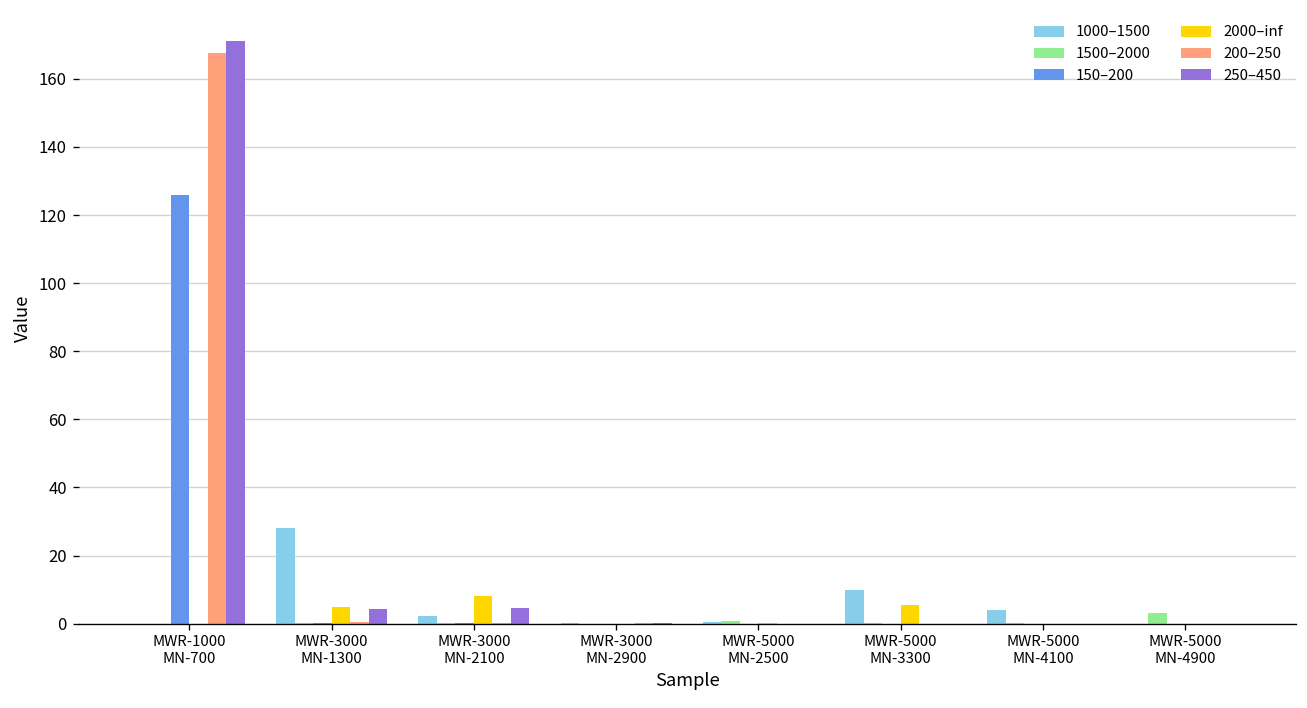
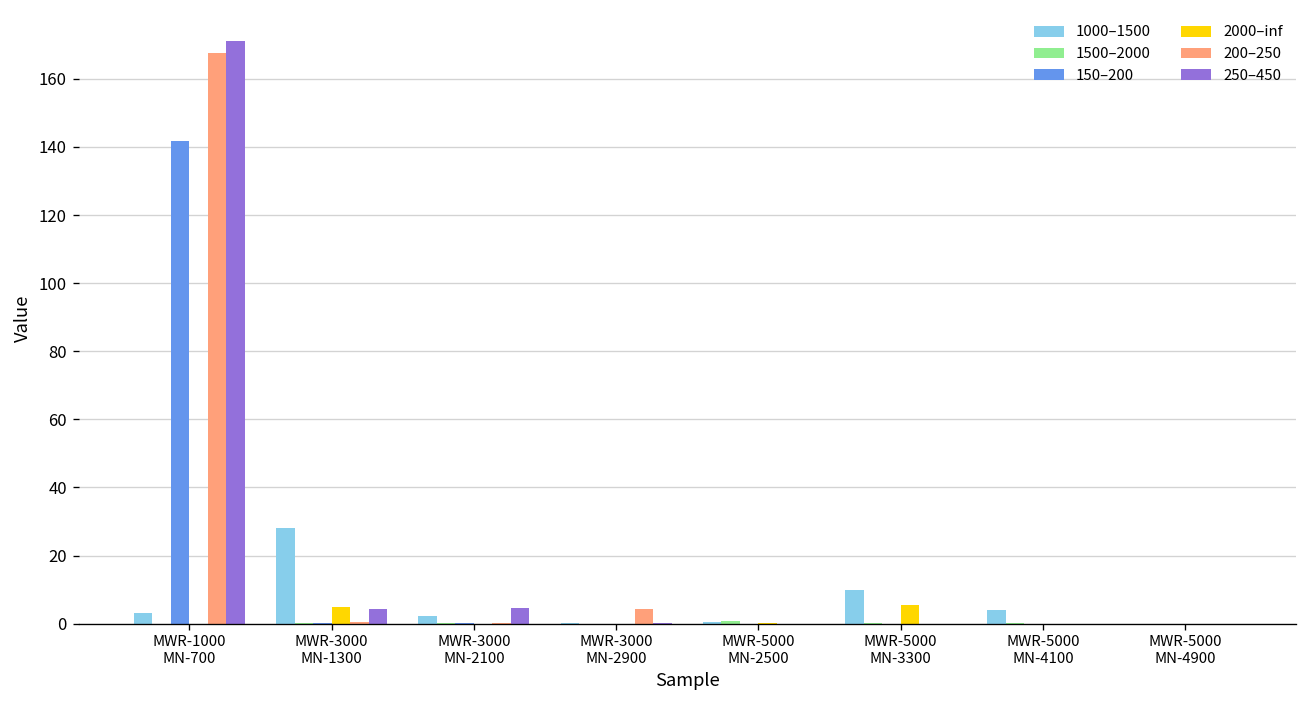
  {
    "1000–1500": {
-     "MWR-1000 MN-700": 0,
+     "MWR-1000 MN-700": 3,
      "MWR-3000 MN-1300": 28,
      "MWR-3000 MN-2100": 2,
      "MWR-5000 MN-3300": 10,
      "MWR-5000 MN-4100": 4
    },
    "1500–2000": {
      "MWR-1000 MN-700": 0,
-     "MWR-5000 MN-4900": 3
+     "MWR-5000 MN-4900": 0
    },
    "150–200": {
-     "MWR-1000 MN-700": 126,
+     "MWR-1000 MN-700": 142,
      "MWR-5000 MN-2500": 0
    },
    "2000–inf": {
      "MWR-1000 MN-700": 0,
      "MWR-3000 MN-1300": 5,
-     "MWR-3000 MN-2100": 8,
+     "MWR-3000 MN-2100": 0,
      "MWR-5000 MN-3300": 5
    },
    "200–250": {
      "MWR-1000 MN-700": 168,
-     "MWR-3000 MN-2900": 0,
+     "MWR-3000 MN-2900": 4,
      "MWR-5000 MN-2500": 0
    },
    "250–450": {
      "MWR-1000 MN-700": 171,
      "MWR-3000 MN-1300": 4,
      "MWR-3000 MN-2100": 5
    }
  }
